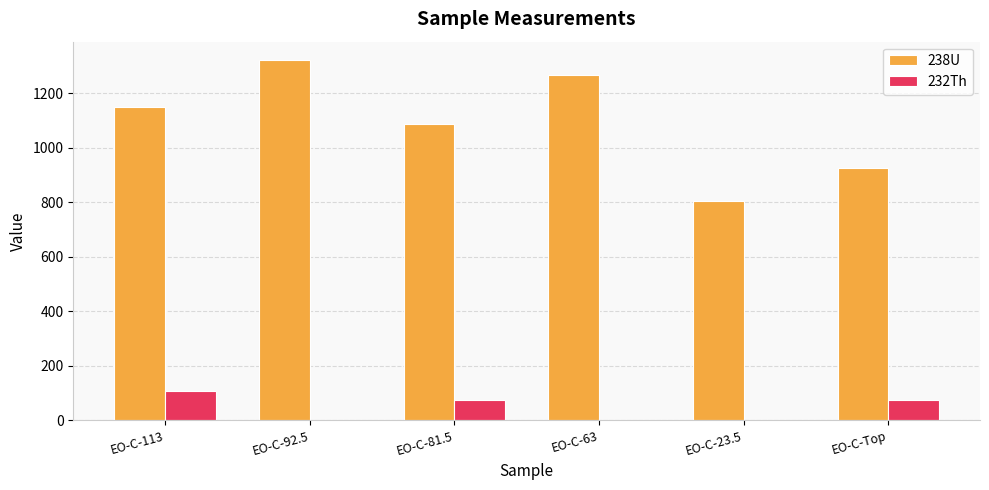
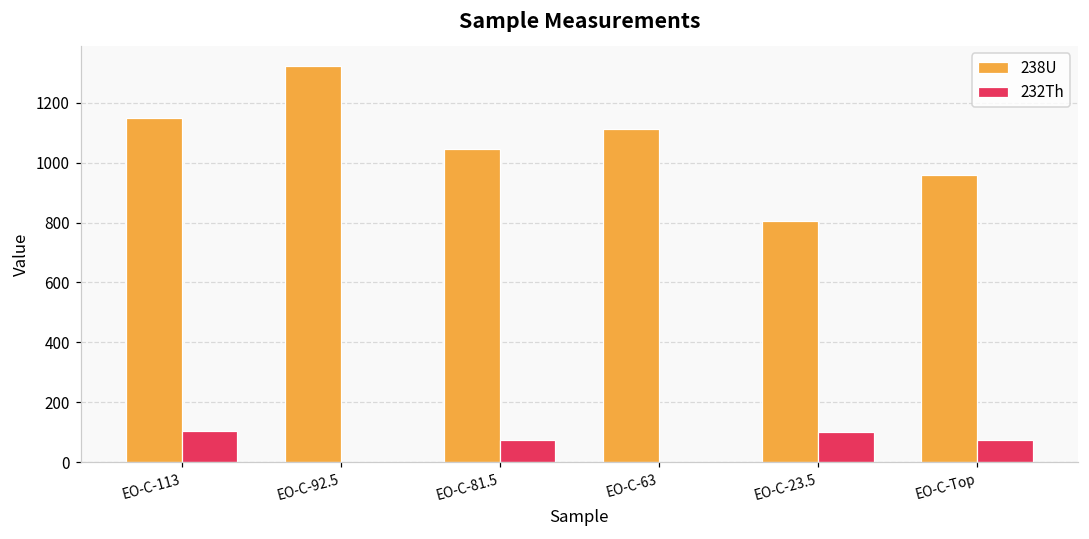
  {
    "238U": {
      "EO-C-113": 1150,
      "EO-C-92.5": 1320,
-     "EO-C-81.5": 1090,
-     "EO-C-63": 1270,
+     "EO-C-81.5": 1050,
+     "EO-C-63": 1110,
      "EO-C-23.5": 800,
-     "EO-C-Top": 930
+     "EO-C-Top": 960
    },
    "232Th": {
      "EO-C-113": 110,
      "EO-C-81.5": 70,
-     "EO-C-23.5": 0,
+     "EO-C-23.5": 100,
      "EO-C-Top": 70
    }
  }
